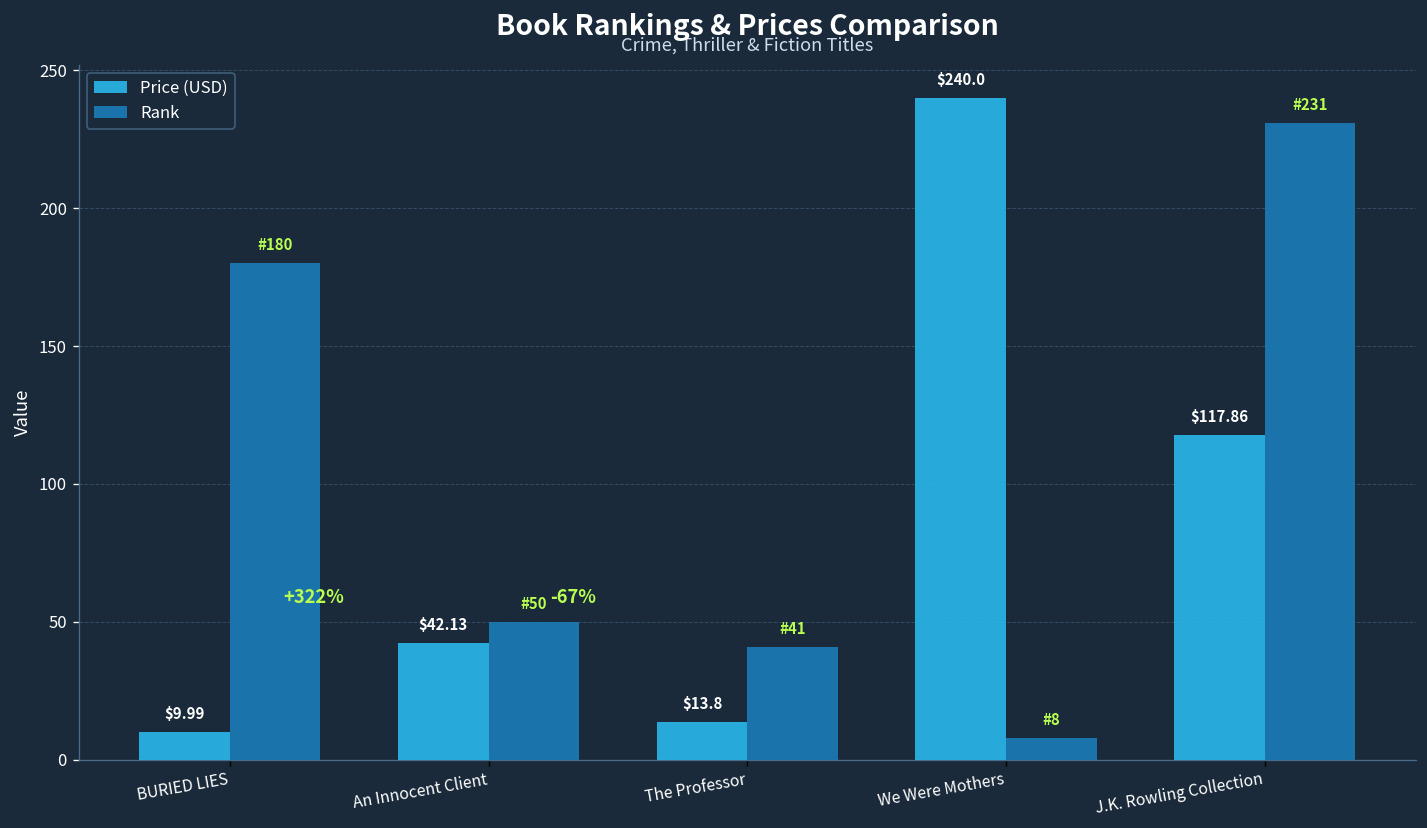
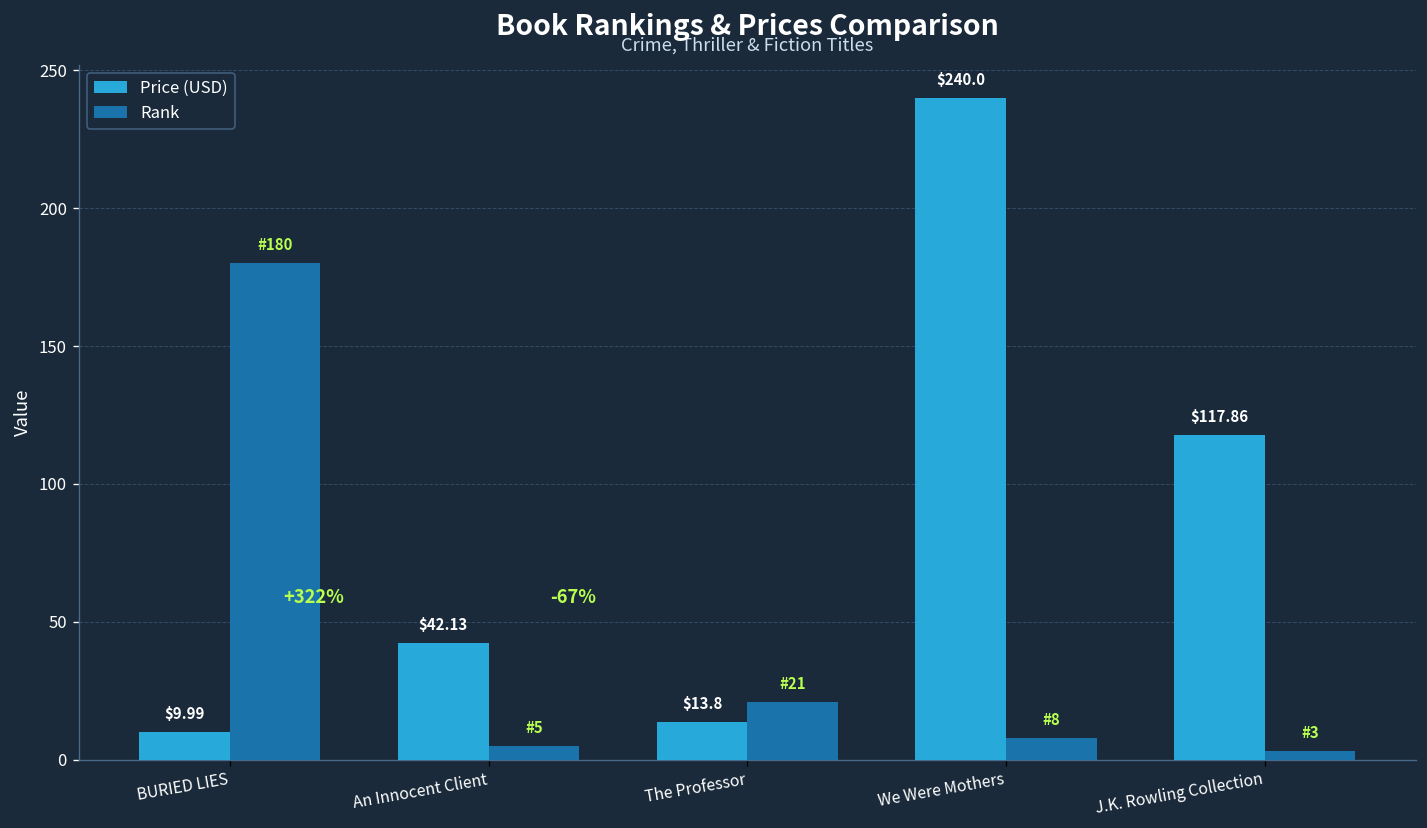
  {
    "Price (USD)": {
      "BURIED LIES": "$9.99",
      "An Innocent Client": "$42.13",
      "The Professor": "$13.8",
      "We Were Mothers": "$240.0",
      "J.K. Rowling Collection": "$117.86"
    },
    "Rank": {
      "BURIED LIES": "180",
-     "An Innocent Client": "50",
-     "The Professor": "41",
+     "An Innocent Client": "5",
+     "The Professor": "21",
      "We Were Mothers": "8",
-     "J.K. Rowling Collection": "231"
+     "J.K. Rowling Collection": "3"
    }
  }
